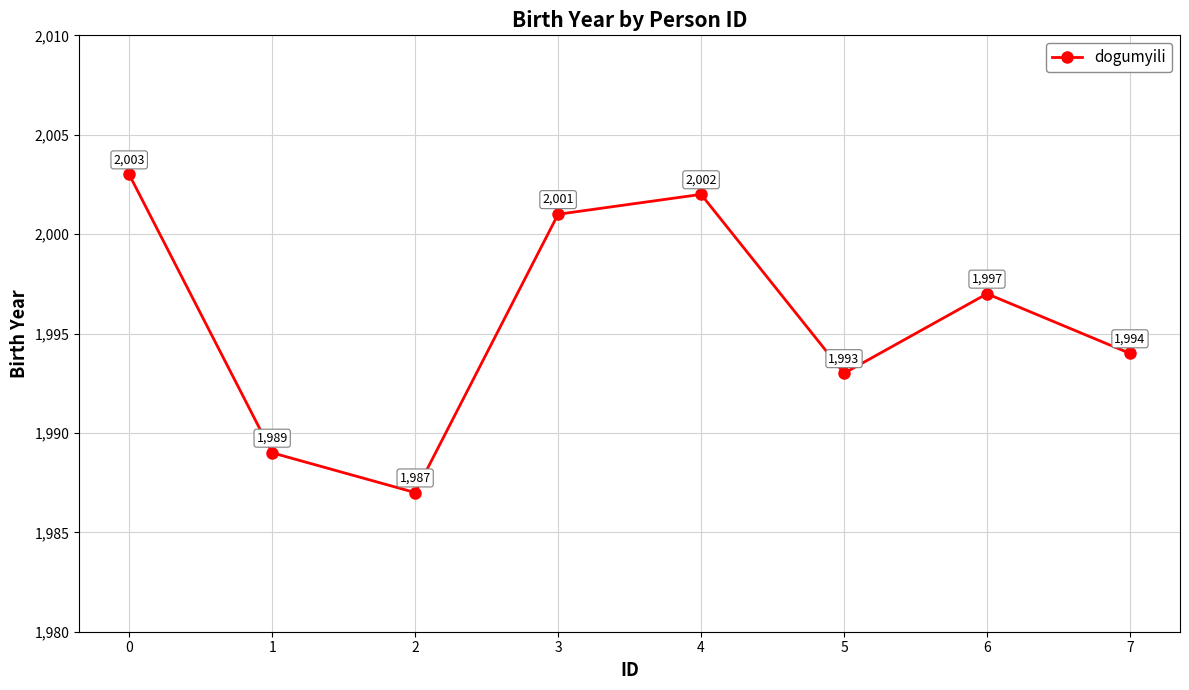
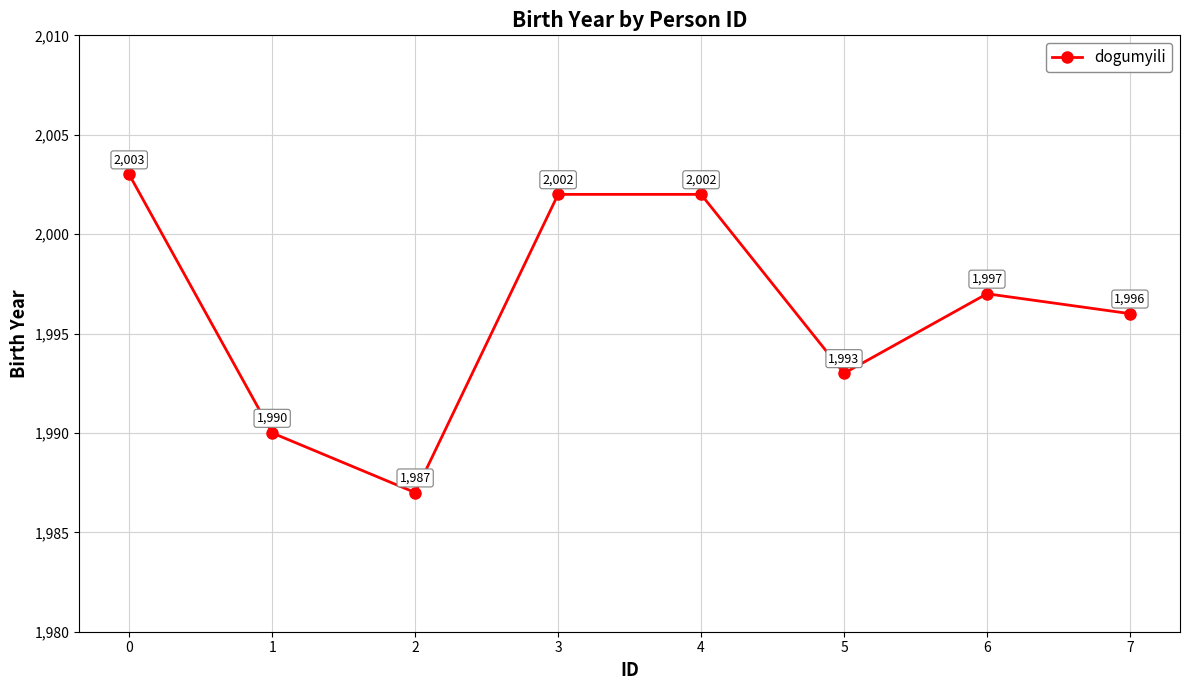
  {
-   "1": "1,989",
-   "3": "2,001",
-   "7": "1,994"
+   "1": "1,990",
+   "3": "2,002",
+   "7": "1,996"
  }
